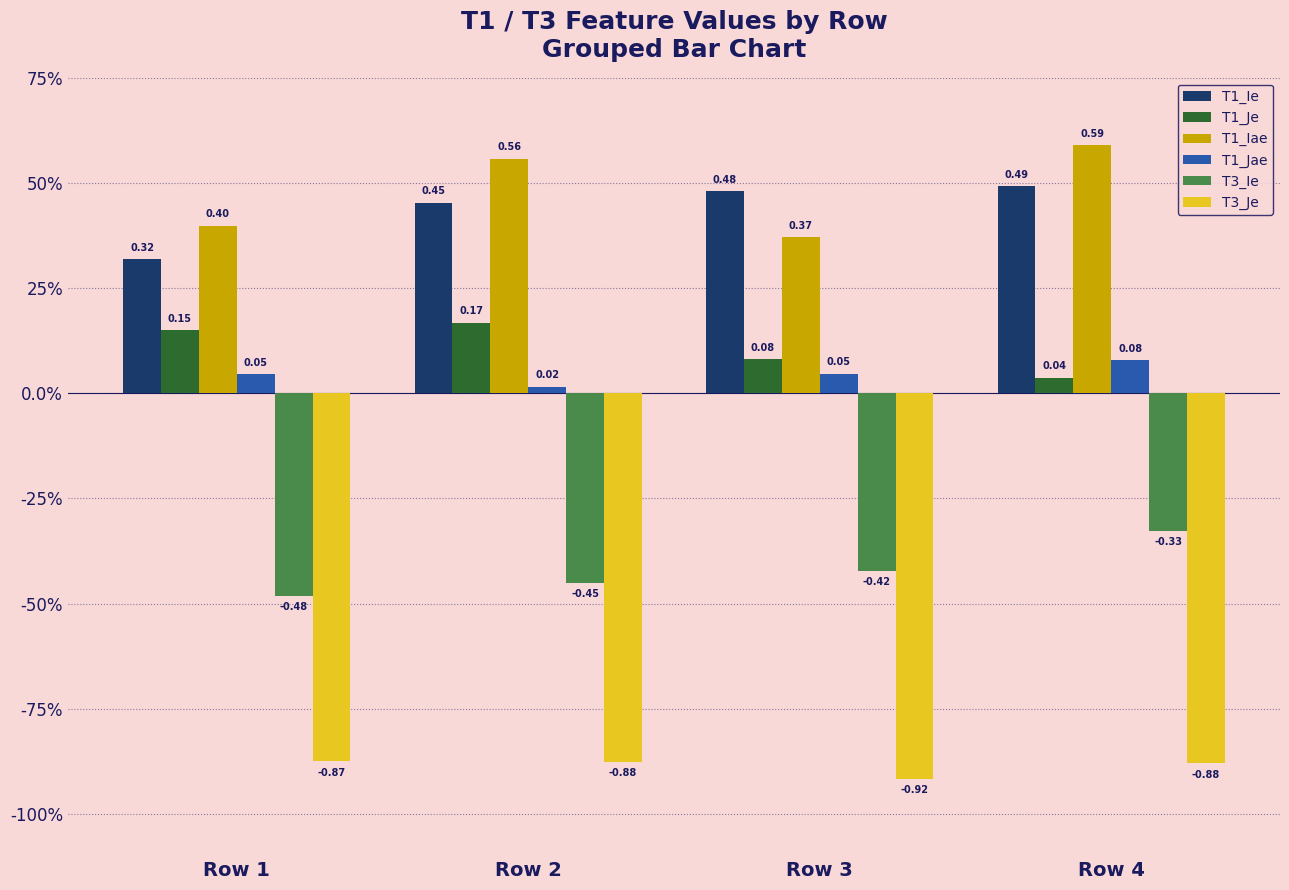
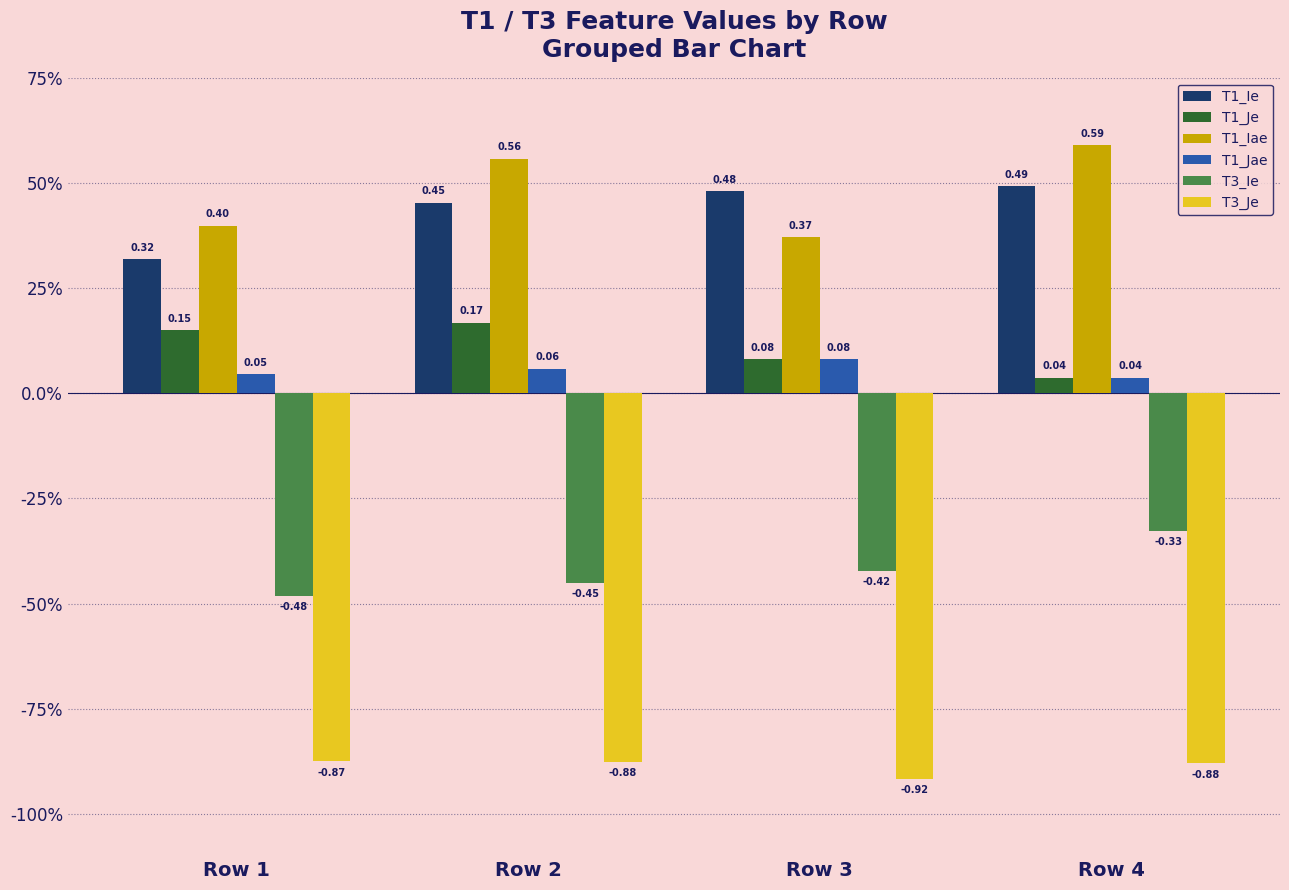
  {
    "T1_Ie": {
      "Row 1": 0.32,
      "Row 2": 0.45,
      "Row 3": 0.48,
      "Row 4": 0.49
    },
    "T1_Jae": {
      "Row 1": 0.05,
-     "Row 2": 0.02,
-     "Row 3": 0.05,
-     "Row 4": 0.08
+     "Row 2": 0.06,
+     "Row 3": 0.08,
+     "Row 4": 0.04
    }
  }
